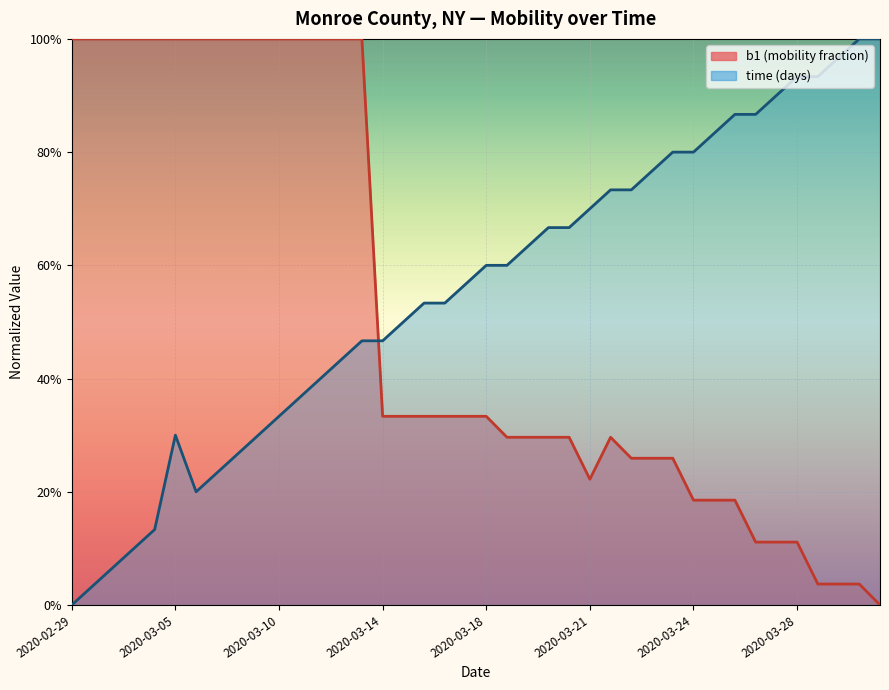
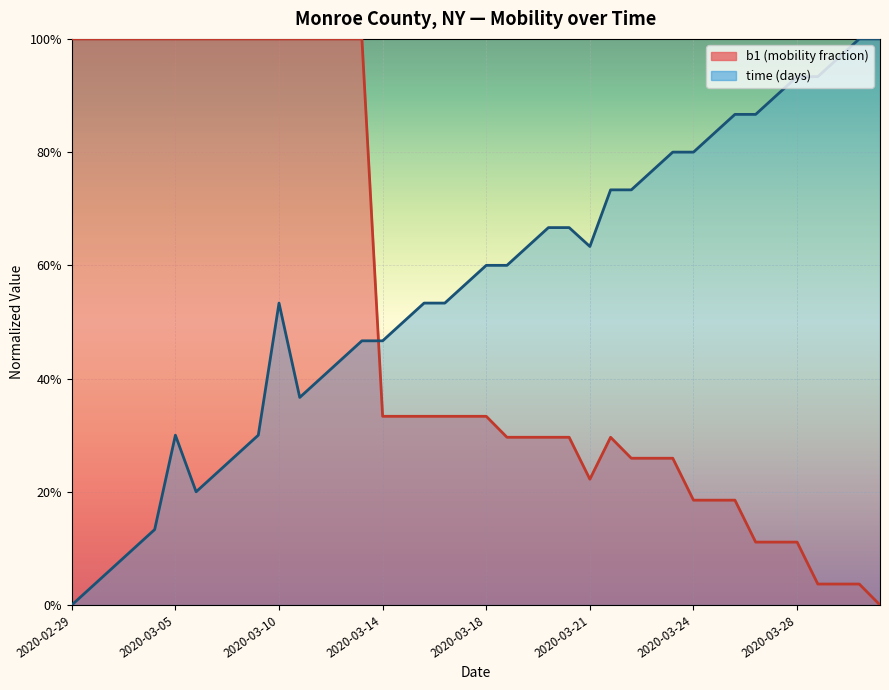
  {
    "b1 (mobility fraction)": {
      "2020-02-29": "100%",
      "2020-03-05": "100%",
      "2020-03-10": "100%",
      "2020-03-21": "22%"
    },
    "time (days)": {
      "2020-02-29": "0%",
      "2020-03-05": "30%",
-     "2020-03-10": "33%",
-     "2020-03-21": "70%"
+     "2020-03-10": "53%",
+     "2020-03-21": "63%"
    }
  }
